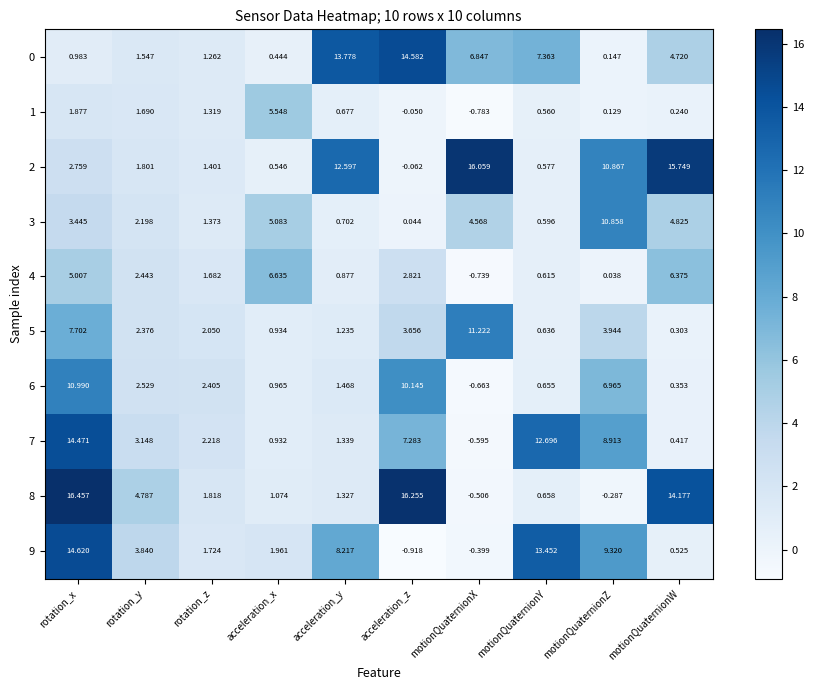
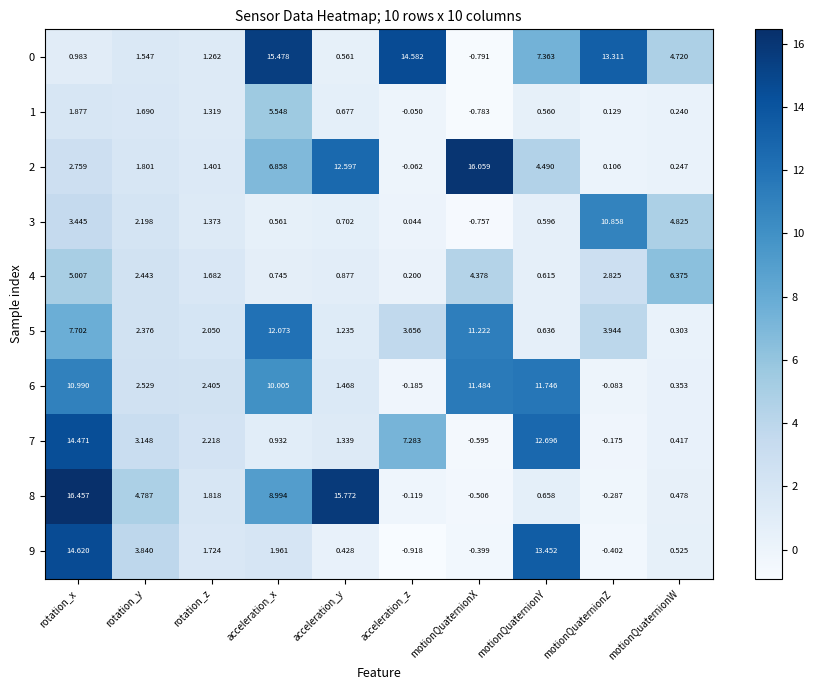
  {
    "0": {
      "rotation_x": 0.983,
      "rotation_y": 1.547,
      "rotation_z": 1.262,
-     "acceleration_x": 0.444,
-     "acceleration_y": 13.778,
+     "acceleration_x": 15.478,
+     "acceleration_y": 0.561,
      "acceleration_z": 14.582,
-     "motionQuaternionX": 6.847,
+     "motionQuaternionX": -0.791,
      "motionQuaternionY": 7.363,
-     "motionQuaternionZ": 0.147,
+     "motionQuaternionZ": 13.311,
      "motionQuaternionW": 4.720
    },
    "1": {
      "rotation_x": 1.877,
      "rotation_y": 1.690,
      "rotation_z": 1.319,
      "acceleration_x": 5.548,
      "acceleration_y": 0.677,
      "acceleration_z": -0.050,
      "motionQuaternionX": -0.783,
      "motionQuaternionY": 0.560,
      "motionQuaternionZ": 0.129,
      "motionQuaternionW": 0.240
    },
    "2": {
      "rotation_x": 2.759,
      "rotation_y": 1.801,
      "rotation_z": 1.401,
-     "acceleration_x": 0.546,
+     "acceleration_x": 6.858,
      "acceleration_y": 12.597,
      "acceleration_z": -0.062,
      "motionQuaternionX": 16.059,
-     "motionQuaternionY": 0.577,
-     "motionQuaternionZ": 10.867,
-     "motionQuaternionW": 15.749
+     "motionQuaternionY": 4.490,
+     "motionQuaternionZ": 0.106,
+     "motionQuaternionW": 0.247
    },
    "3": {
      "rotation_x": 3.445,
      "rotation_y": 2.198,
      "rotation_z": 1.373,
-     "acceleration_x": 5.083,
+     "acceleration_x": 0.561,
      "acceleration_y": 0.702,
      "acceleration_z": 0.044,
-     "motionQuaternionX": 4.568,
+     "motionQuaternionX": -0.757,
      "motionQuaternionY": 0.596,
      "motionQuaternionZ": 10.858,
      "motionQuaternionW": 4.825
    },
    "4": {
      "rotation_x": 5.007,
      "rotation_y": 2.443,
      "rotation_z": 1.682,
-     "acceleration_x": 6.635,
+     "acceleration_x": 0.745,
      "acceleration_y": 0.877,
-     "acceleration_z": 2.821,
-     "motionQuaternionX": -0.739,
+     "acceleration_z": 0.200,
+     "motionQuaternionX": 4.378,
      "motionQuaternionY": 0.615,
-     "motionQuaternionZ": 0.038,
+     "motionQuaternionZ": 2.825,
      "motionQuaternionW": 6.375
    },
    "5": {
      "rotation_x": 7.702,
      "rotation_y": 2.376,
      "rotation_z": 2.050,
-     "acceleration_x": 0.934,
+     "acceleration_x": 12.073,
      "acceleration_y": 1.235,
      "acceleration_z": 3.656,
      "motionQuaternionX": 11.222,
      "motionQuaternionY": 0.636,
      "motionQuaternionZ": 3.944,
      "motionQuaternionW": 0.303
    },
    "6": {
      "rotation_x": 10.990,
      "rotation_y": 2.529,
      "rotation_z": 2.405,
-     "acceleration_x": 0.965,
+     "acceleration_x": 10.005,
      "acceleration_y": 1.468,
-     "acceleration_z": 10.145,
-     "motionQuaternionX": -0.663,
-     "motionQuaternionY": 0.655,
-     "motionQuaternionZ": 6.965,
+     "acceleration_z": -0.185,
+     "motionQuaternionX": 11.484,
+     "motionQuaternionY": 11.746,
+     "motionQuaternionZ": -0.083,
      "motionQuaternionW": 0.353
    },
    "7": {
      "rotation_x": 14.471,
      "rotation_y": 3.148,
      "rotation_z": 2.218,
      "acceleration_x": 0.932,
      "acceleration_y": 1.339,
      "acceleration_z": 7.283,
      "motionQuaternionX": -0.595,
      "motionQuaternionY": 12.696,
-     "motionQuaternionZ": 8.913,
+     "motionQuaternionZ": -0.175,
      "motionQuaternionW": 0.417
    },
    "8": {
      "rotation_x": 16.457,
      "rotation_y": 4.787,
      "rotation_z": 1.818,
-     "acceleration_x": 1.074,
-     "acceleration_y": 1.327,
-     "acceleration_z": 16.255,
+     "acceleration_x": 8.994,
+     "acceleration_y": 15.772,
+     "acceleration_z": -0.119,
      "motionQuaternionX": -0.506,
      "motionQuaternionY": 0.658,
      "motionQuaternionZ": -0.287,
-     "motionQuaternionW": 14.177
+     "motionQuaternionW": 0.478
    },
    "9": {
      "rotation_x": 14.620,
      "rotation_y": 3.840,
      "rotation_z": 1.724,
      "acceleration_x": 1.961,
-     "acceleration_y": 8.217,
+     "acceleration_y": 0.428,
      "acceleration_z": -0.918,
      "motionQuaternionX": -0.399,
      "motionQuaternionY": 13.452,
-     "motionQuaternionZ": 9.320,
+     "motionQuaternionZ": -0.402,
      "motionQuaternionW": 0.525
    }
  }
